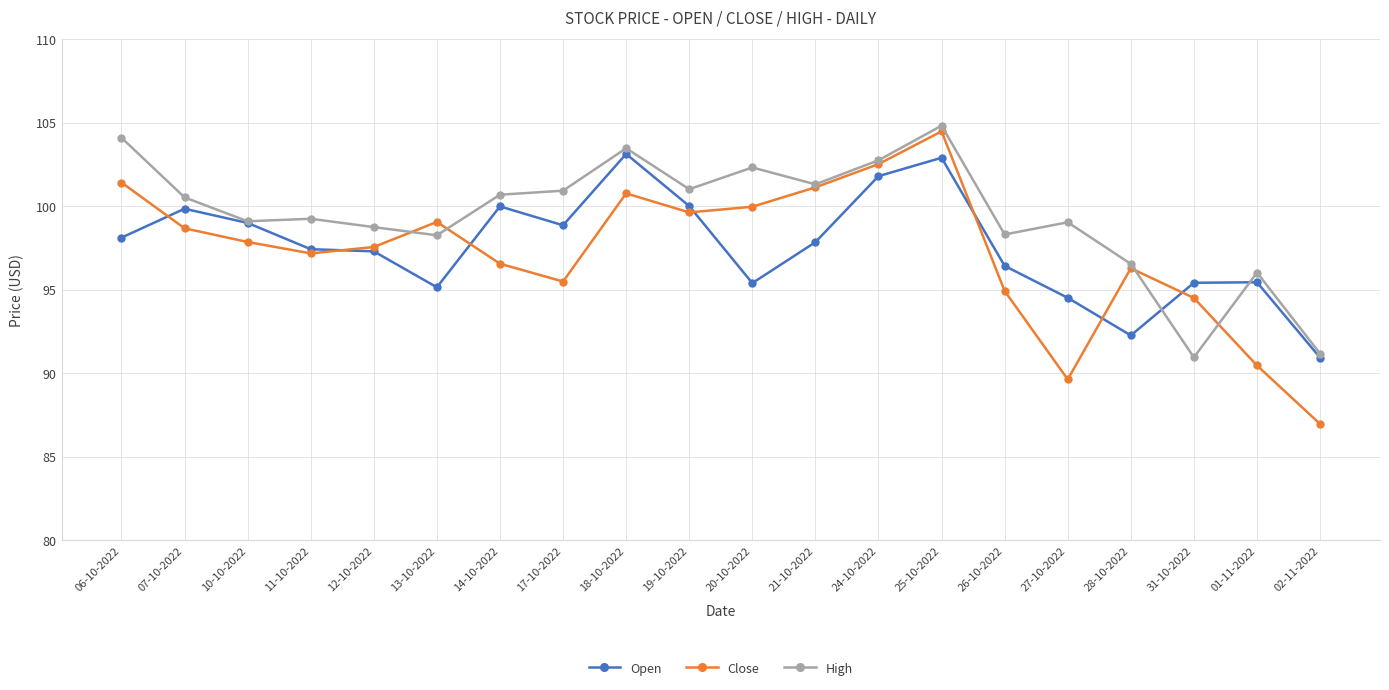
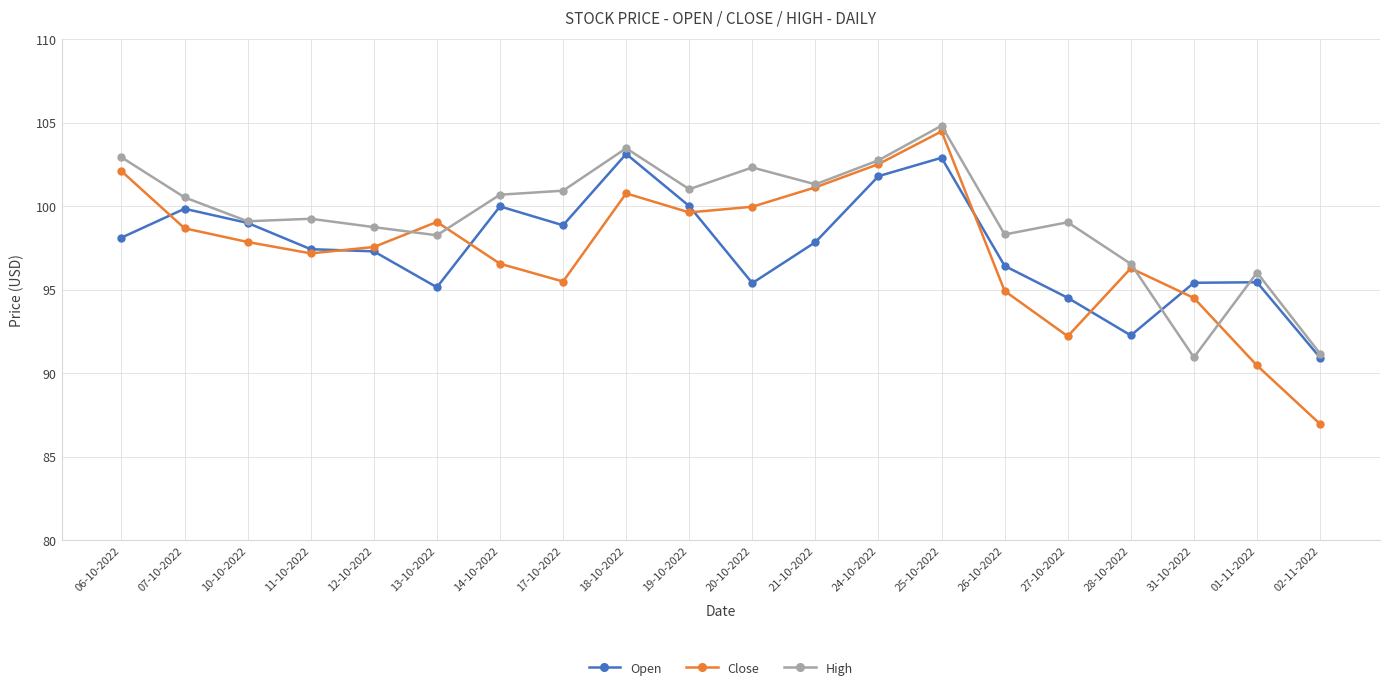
  {
    "Open": {
      "06-10-2022": 98.1,
      "07-10-2022": 99.8,
      "11-10-2022": 97.4,
      "12-10-2022": 97.3,
      "13-10-2022": 95.2,
      "14-10-2022": 100.0,
      "17-10-2022": 98.9,
      "18-10-2022": 103.1,
      "19-10-2022": 100.0,
      "20-10-2022": 95.4,
      "21-10-2022": 97.8,
      "24-10-2022": 101.8,
      "25-10-2022": 102.9,
      "26-10-2022": 96.4,
      "27-10-2022": 94.5,
      "28-10-2022": 92.3,
      "31-10-2022": 95.4,
      "01-11-2022": 95.4,
      "02-11-2022": 90.9
    },
    "Close": {
-     "06-10-2022": 101.4,
+     "06-10-2022": 102.1,
      "07-10-2022": 98.7,
      "10-10-2022": 97.9,
      "11-10-2022": 97.2,
      "12-10-2022": 97.6,
      "13-10-2022": 99.1,
      "14-10-2022": 96.6,
      "17-10-2022": 95.5,
      "18-10-2022": 100.8,
      "19-10-2022": 99.6,
      "20-10-2022": 100.0,
      "21-10-2022": 101.1,
      "24-10-2022": 102.5,
      "25-10-2022": 104.5,
      "26-10-2022": 94.9,
-     "27-10-2022": 89.6,
+     "27-10-2022": 92.2,
      "28-10-2022": 96.3,
      "31-10-2022": 94.5,
      "01-11-2022": 90.5,
      "02-11-2022": 87.0
    },
    "High": {
-     "06-10-2022": 104.1,
+     "06-10-2022": 102.9,
      "07-10-2022": 100.5,
      "11-10-2022": 99.3,
      "12-10-2022": 98.8,
      "13-10-2022": 98.3,
      "14-10-2022": 100.7,
      "17-10-2022": 100.9,
      "18-10-2022": 103.5,
      "19-10-2022": 101.0,
      "20-10-2022": 102.3,
      "21-10-2022": 101.3,
      "24-10-2022": 102.8,
      "25-10-2022": 104.8,
      "26-10-2022": 98.3,
      "27-10-2022": 99.0,
      "28-10-2022": 96.6,
      "31-10-2022": 91.0,
      "01-11-2022": 96.0,
      "02-11-2022": 91.2
    }
  }
